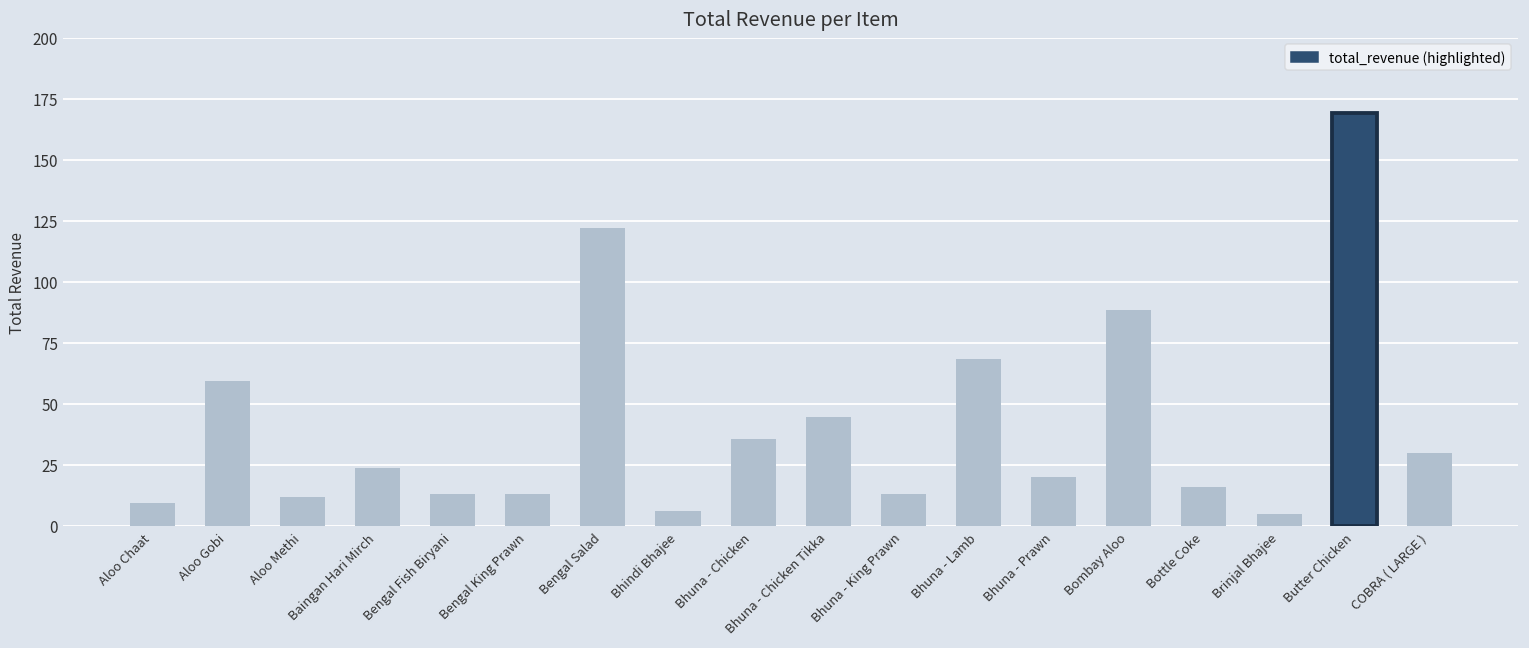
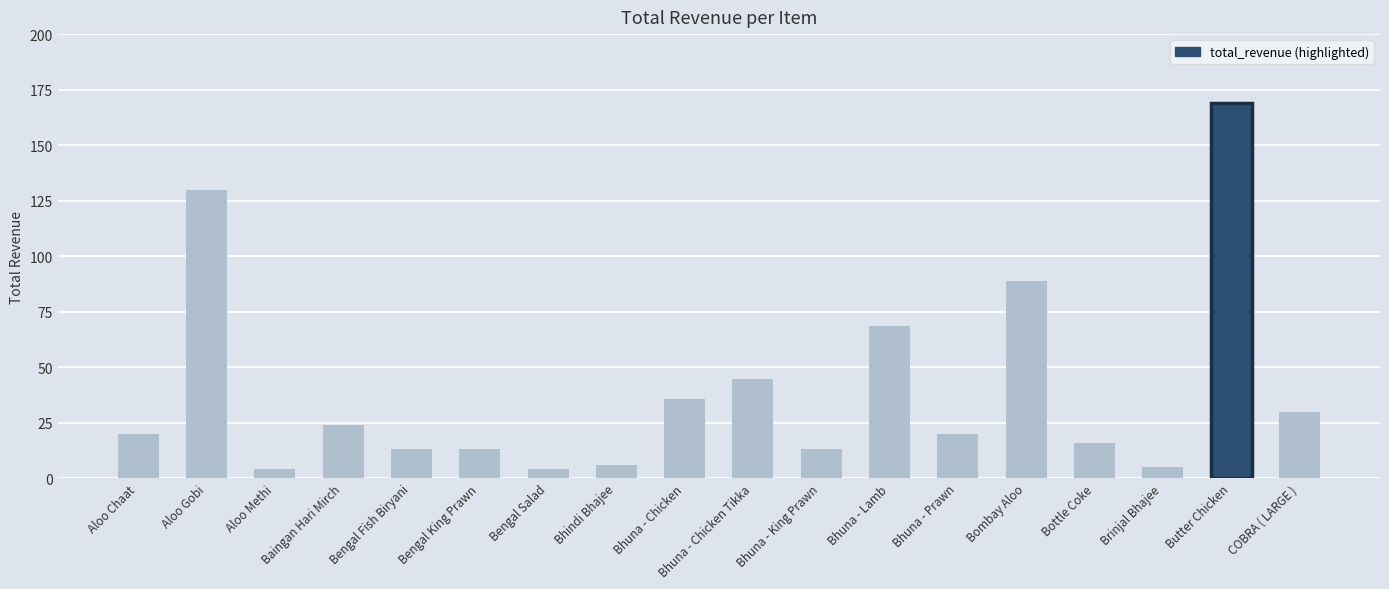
  {
-   "Aloo Chaat": 9,
-   "Aloo Gobi": 60,
-   "Aloo Methi": 12,
+   "Aloo Chaat": 20,
+   "Aloo Gobi": 130,
+   "Aloo Methi": 4,
    "Baingan Hari Mirch": 24,
    "Bengal Fish Biryani": 13,
    "Bengal King Prawn": 13,
-   "Bengal Salad": 122,
+   "Bengal Salad": 4,
    "Bhindi Bhajee": 6,
    "Bhuna - Chicken": 36,
    "Bhuna - Chicken Tikka": 45,
    "Bhuna - King Prawn": 13,
    "Bhuna - Lamb": 68,
    "Bhuna - Prawn": 20,
    "Bombay Aloo": 89,
    "Bottle Coke": 16,
    "Brinjal Bhajee": 5,
    "Butter Chicken": 169,
    "COBRA ( LARGE )": 30
  }
